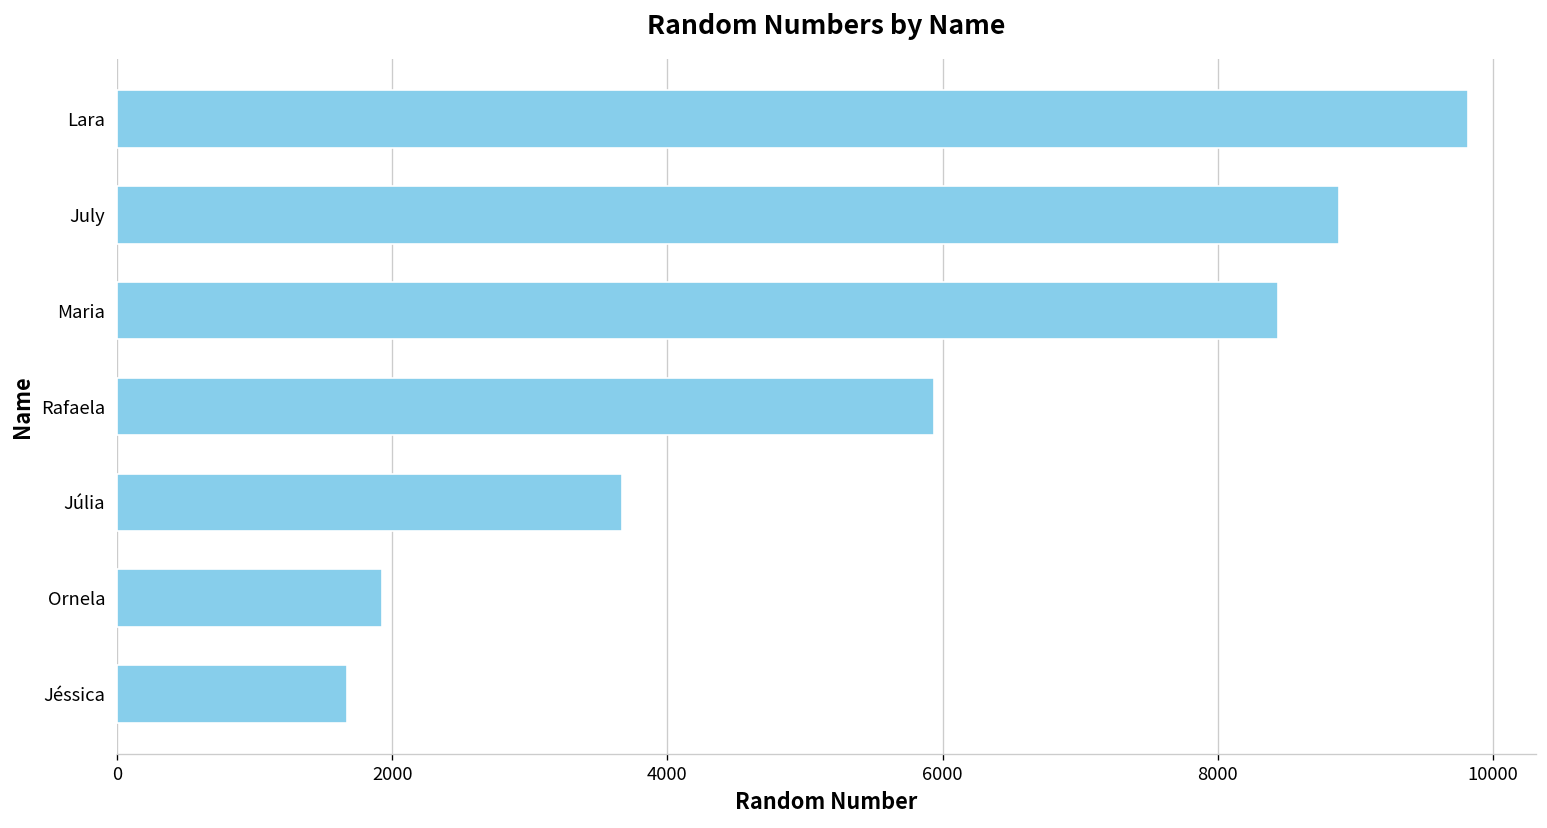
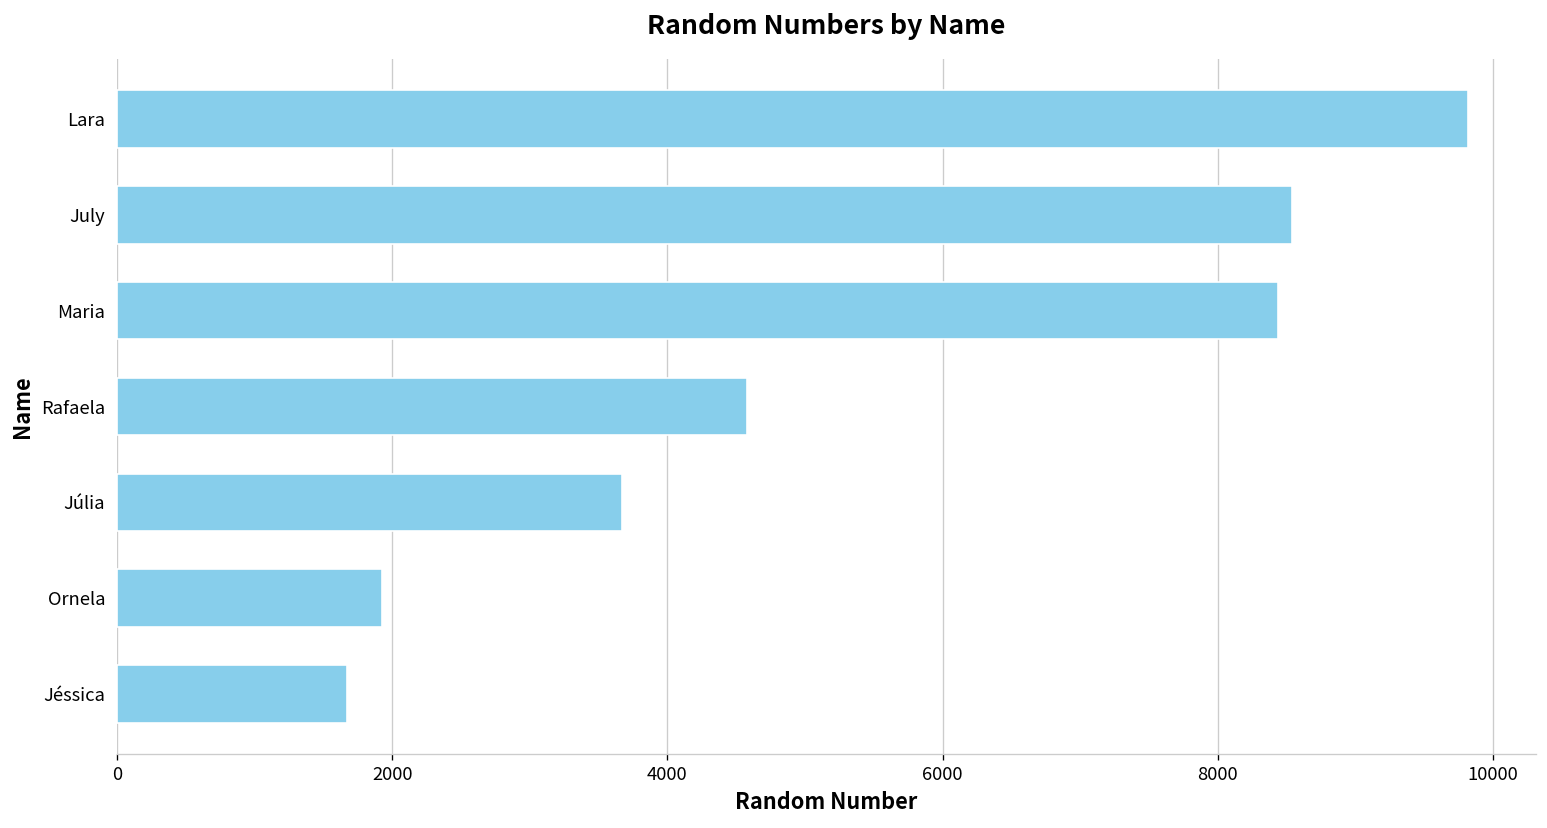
  {
    "Lara": 9820,
-   "July": 8880,
+   "July": 8540,
    "Maria": 8440,
-   "Rafaela": 5940,
+   "Rafaela": 4580,
    "Júlia": 3670,
    "Ornela": 1930,
    "Jéssica": 1670
  }
